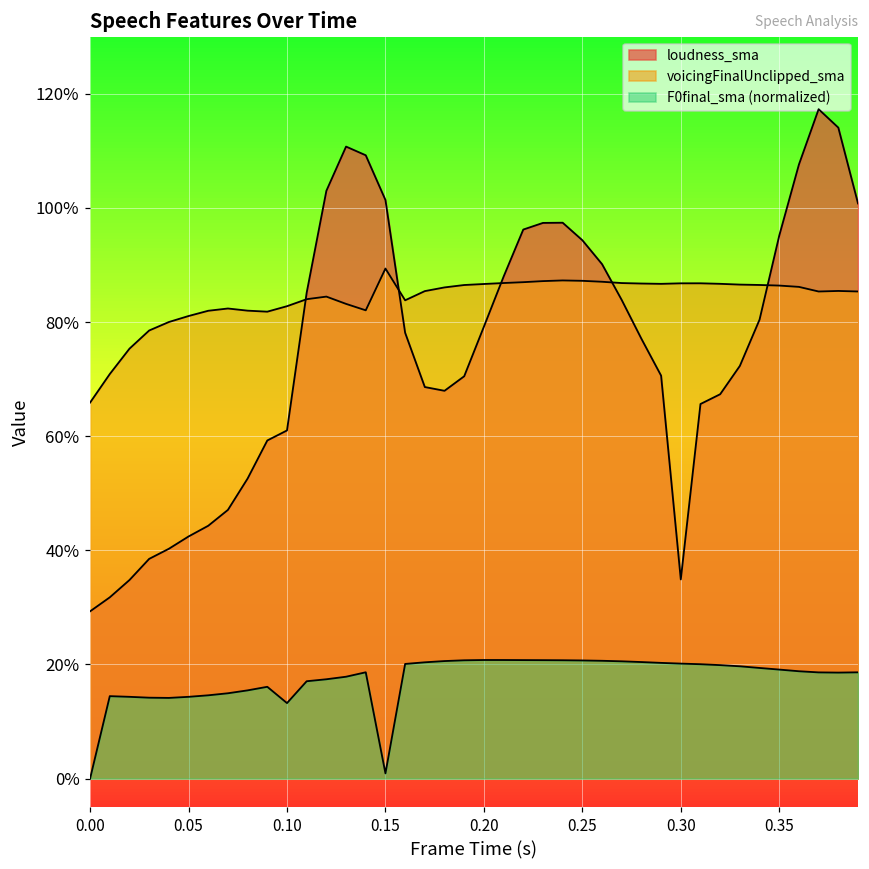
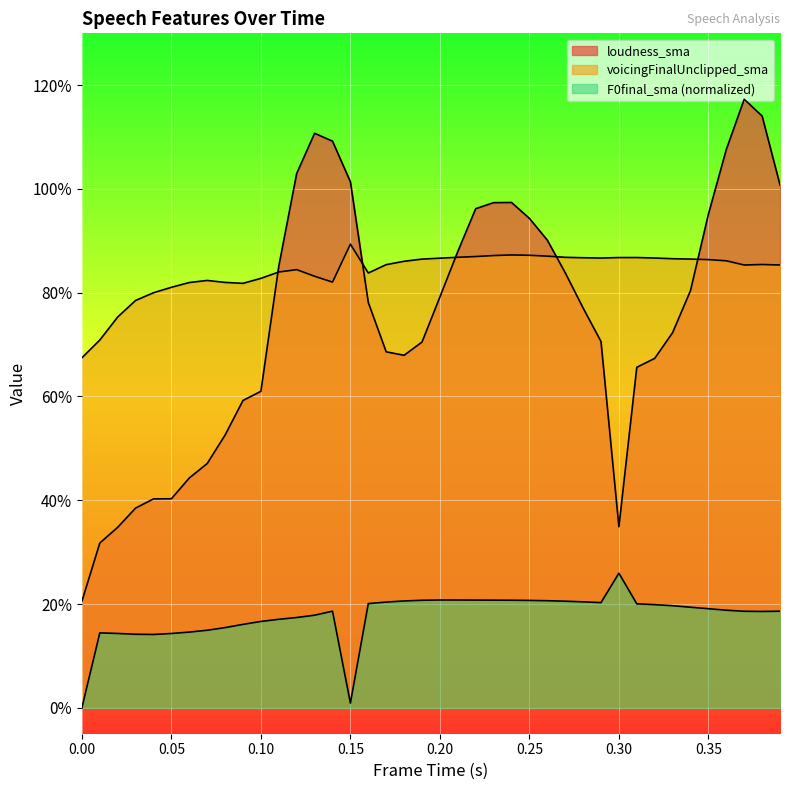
  {
    "loudness_sma": {
-     "0.00": "29%",
-     "0.05": "42%",
+     "0.00": "21%",
+     "0.05": "40%",
      "0.10": "61%",
      "0.15": "101%",
      "0.20": "79%",
      "0.25": "94%",
      "0.30": "35%",
      "0.35": "95%"
    },
    "voicingFinalUnclipped_sma": {
-     "0.00": "66%",
+     "0.00": "67%",
      "0.05": "81%",
      "0.10": "83%",
      "0.15": "89%",
      "0.20": "87%",
      "0.25": "87%",
      "0.30": "87%",
      "0.35": "86%"
    },
    "F0final_sma (normalized)": {
      "0.00": "0%",
      "0.05": "14%",
-     "0.10": "13%",
+     "0.10": "17%",
      "0.15": "1%",
      "0.20": "21%",
      "0.25": "21%",
-     "0.30": "20%",
+     "0.30": "26%",
      "0.35": "19%"
    }
  }
